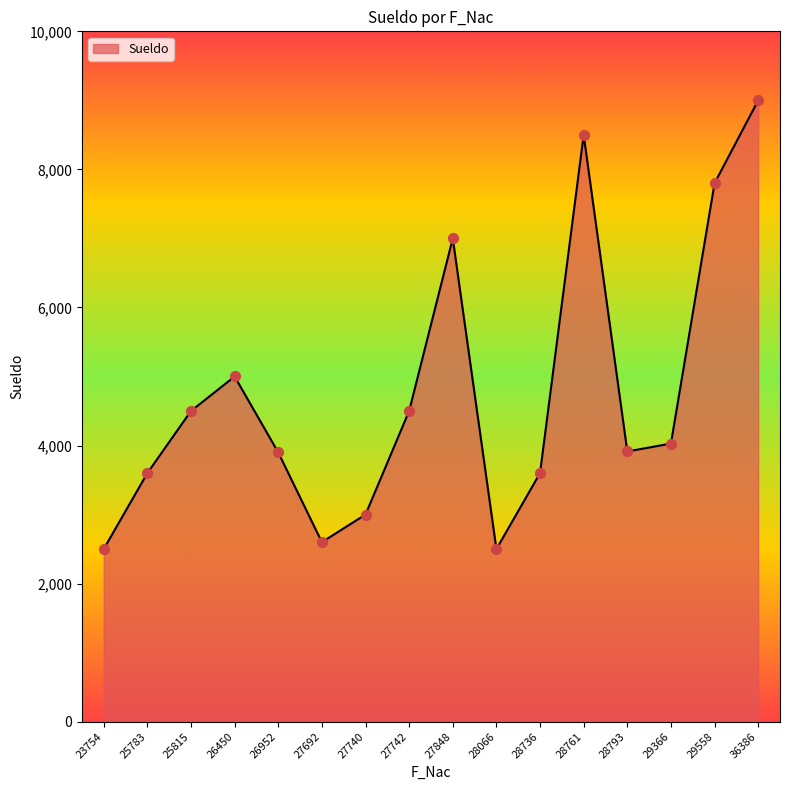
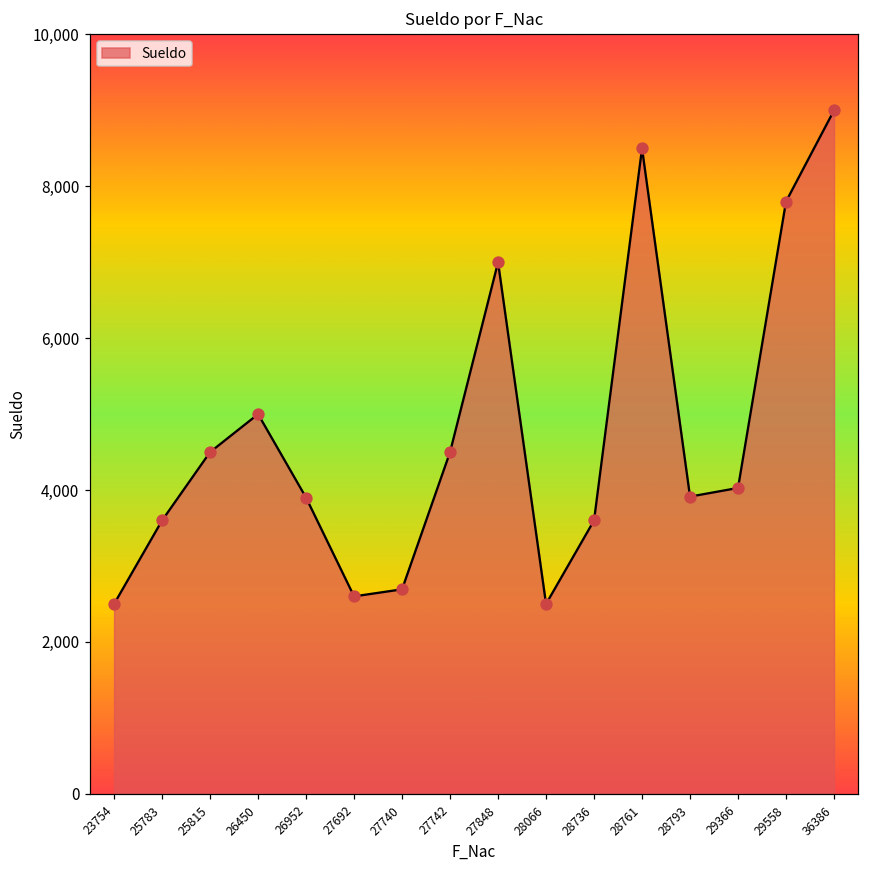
  {
    "23754": "2,500",
    "25783": "3,600",
    "25815": "4,500",
    "26450": "5,000",
    "26952": "3,900",
    "27692": "2,600",
-   "27740": "3,000",
+   "27740": "2,700",
    "27742": "4,500",
    "27848": "7,000",
    "28066": "2,500",
    "28736": "3,600",
    "28761": "8,500",
    "28793": "3,900",
    "29366": "4,000",
    "29558": "7,800",
    "36386": "9,000"
  }
